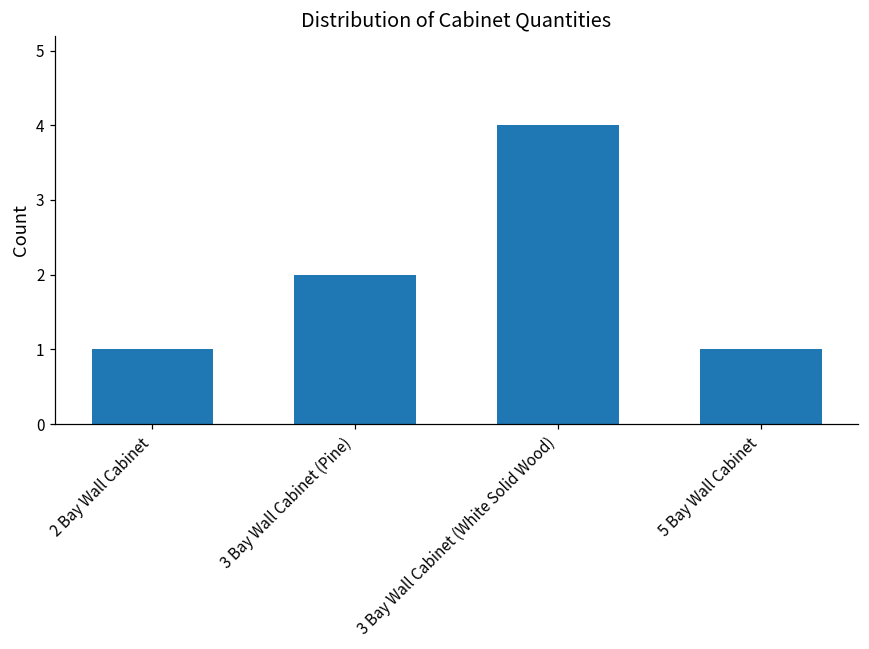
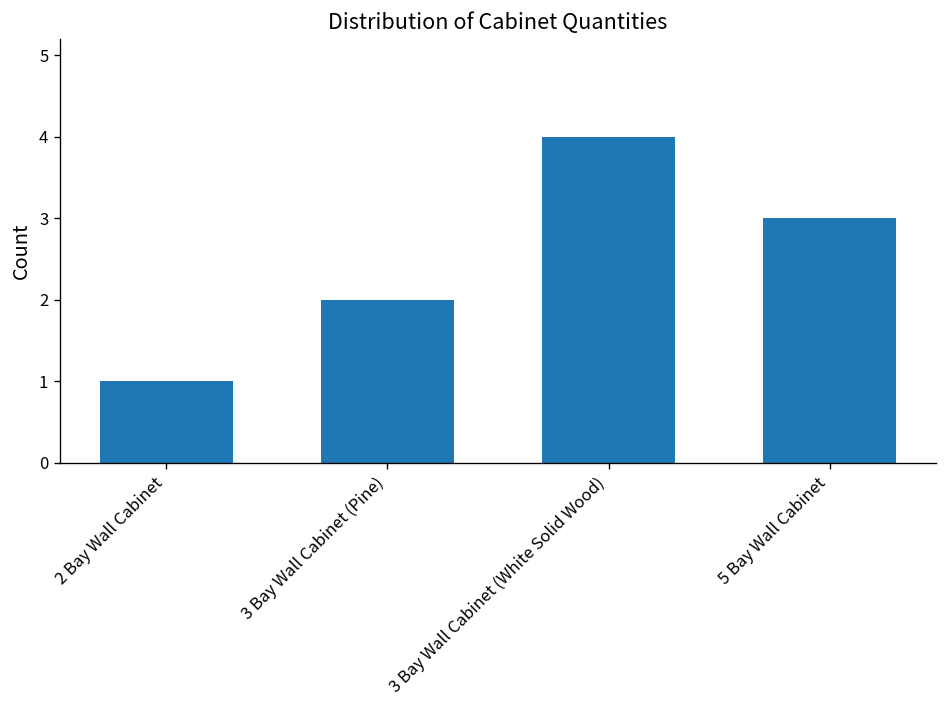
  {
    "2 Bay Wall Cabinet": 1,
    "3 Bay Wall Cabinet (Pine)": 2,
    "3 Bay Wall Cabinet (White Solid Wood)": 4,
-   "5 Bay Wall Cabinet": 1
+   "5 Bay Wall Cabinet": 3
  }
